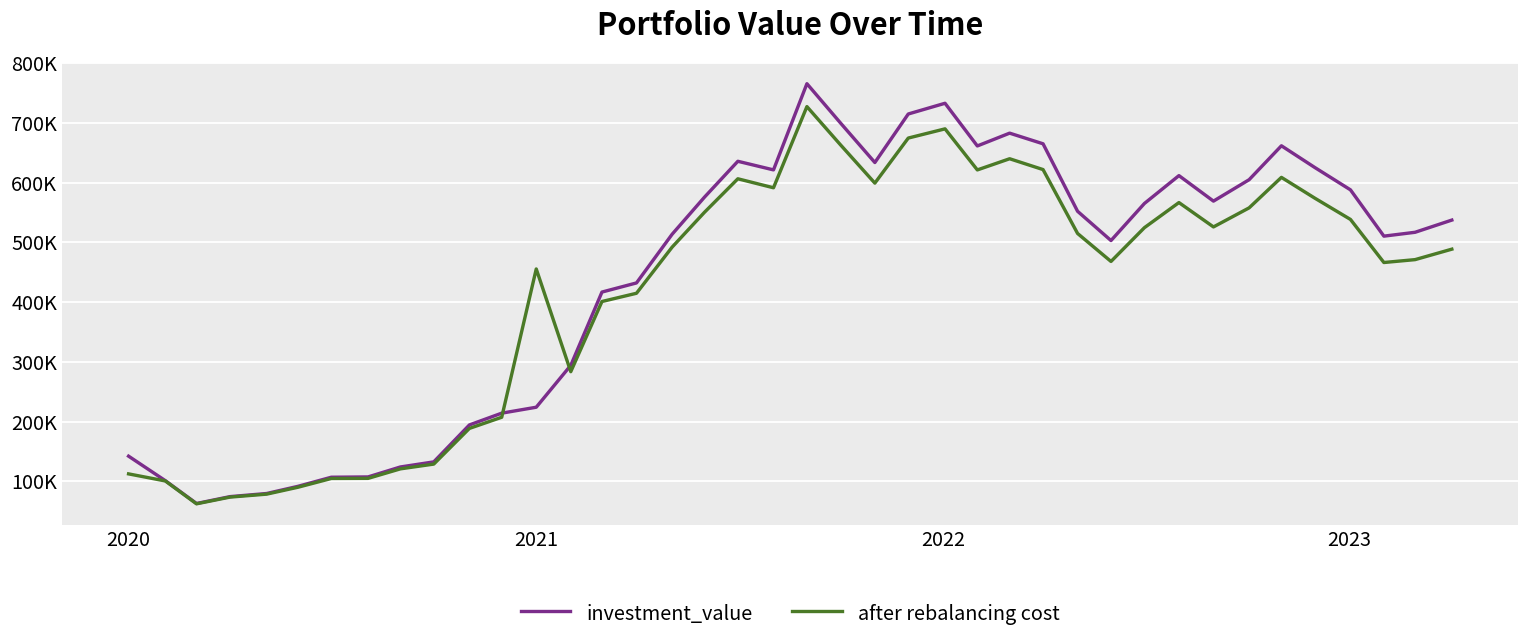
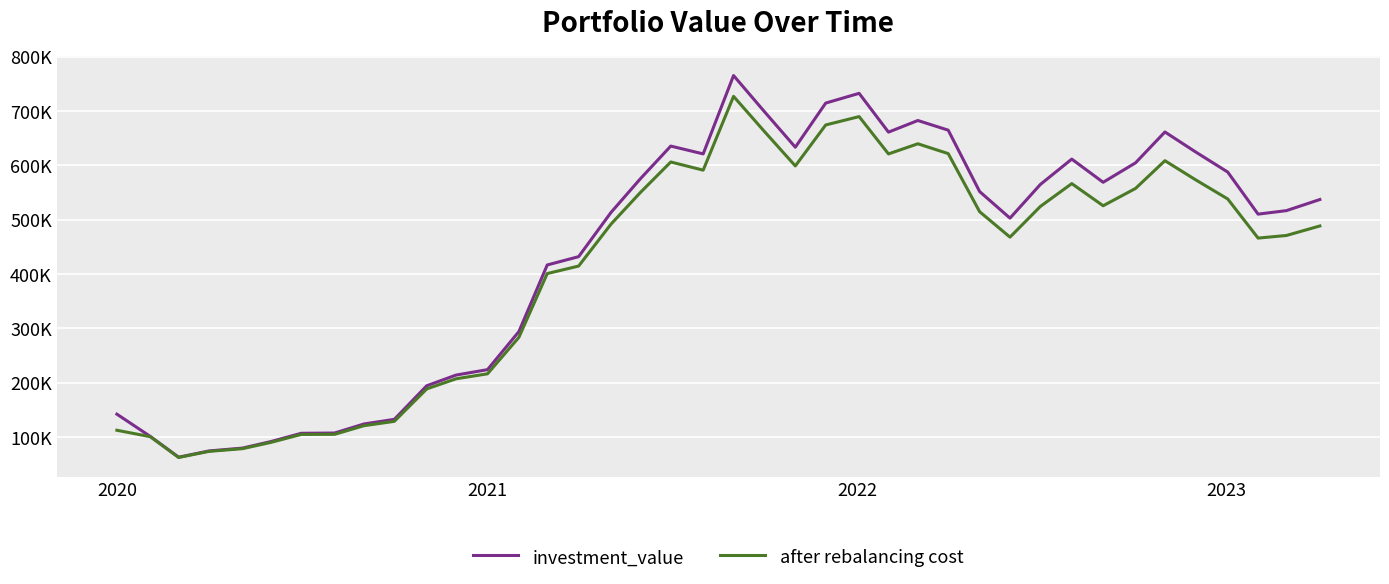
  {
    "investment_value": {
      "2020": 140000,
      "2021": 220000
    },
    "after rebalancing cost": {
      "2020": 110000,
-     "2021": 460000
+     "2021": 220000
    }
  }
